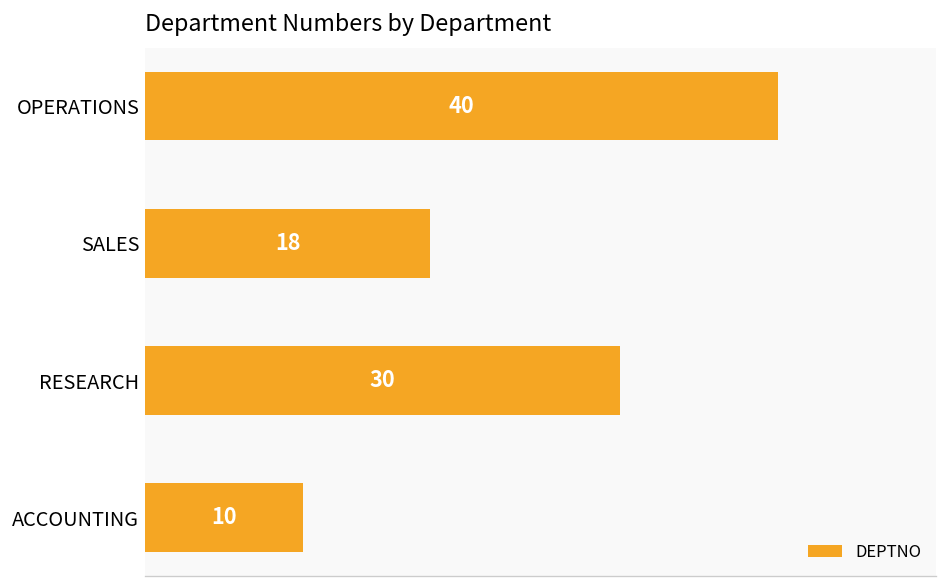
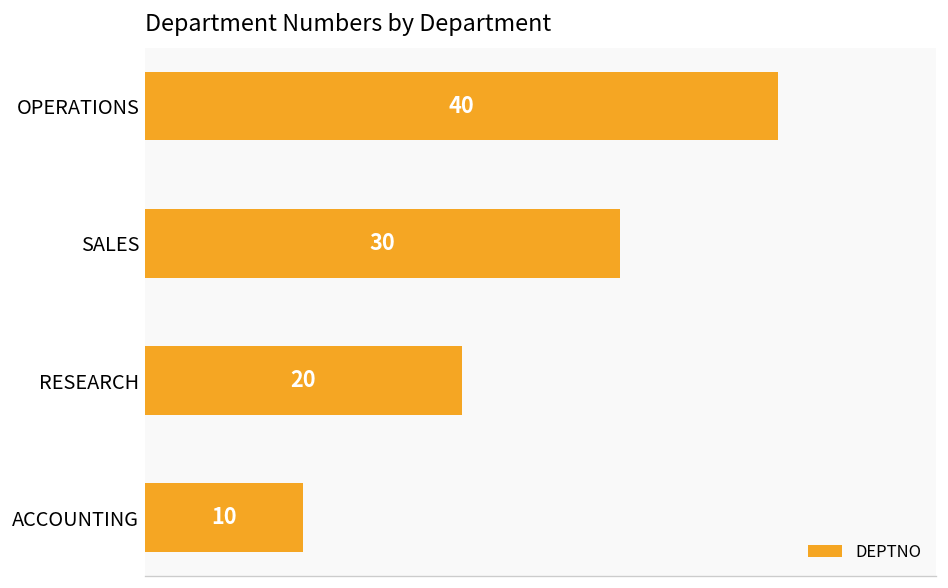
  {
    "OPERATIONS": 40,
-   "SALES": 18,
-   "RESEARCH": 30,
+   "SALES": 30,
+   "RESEARCH": 20,
    "ACCOUNTING": 10
  }
